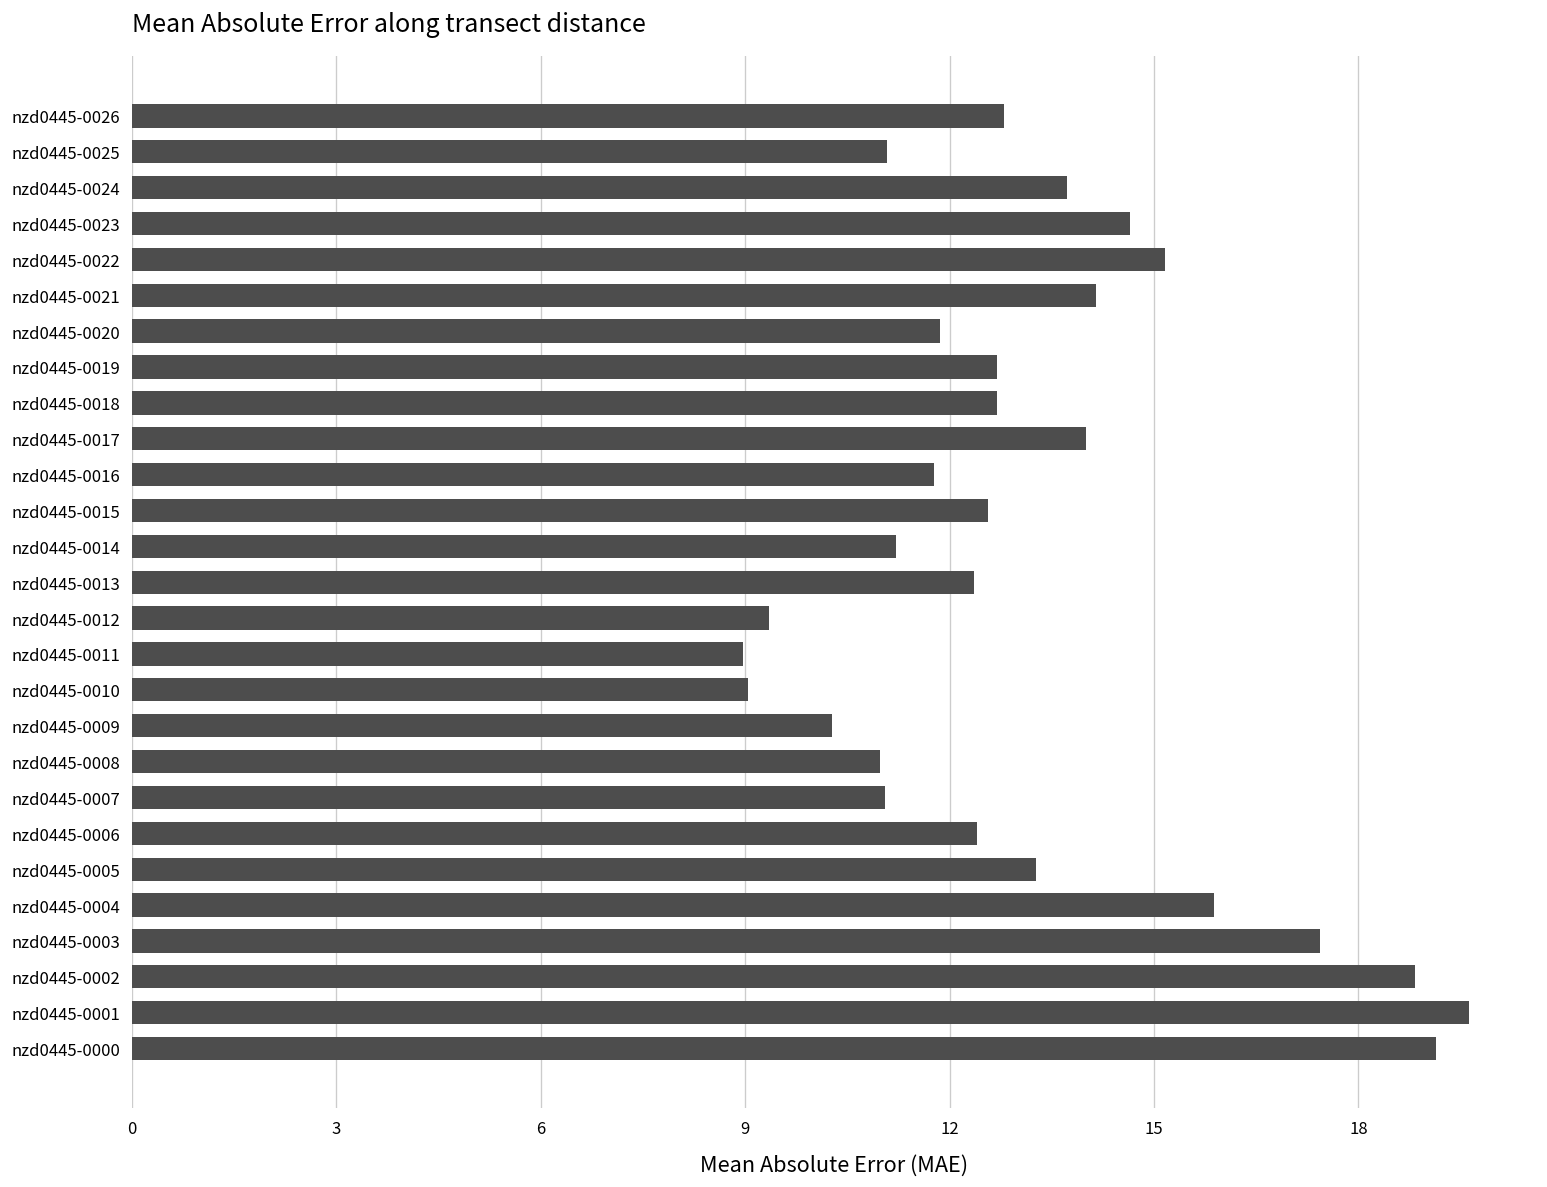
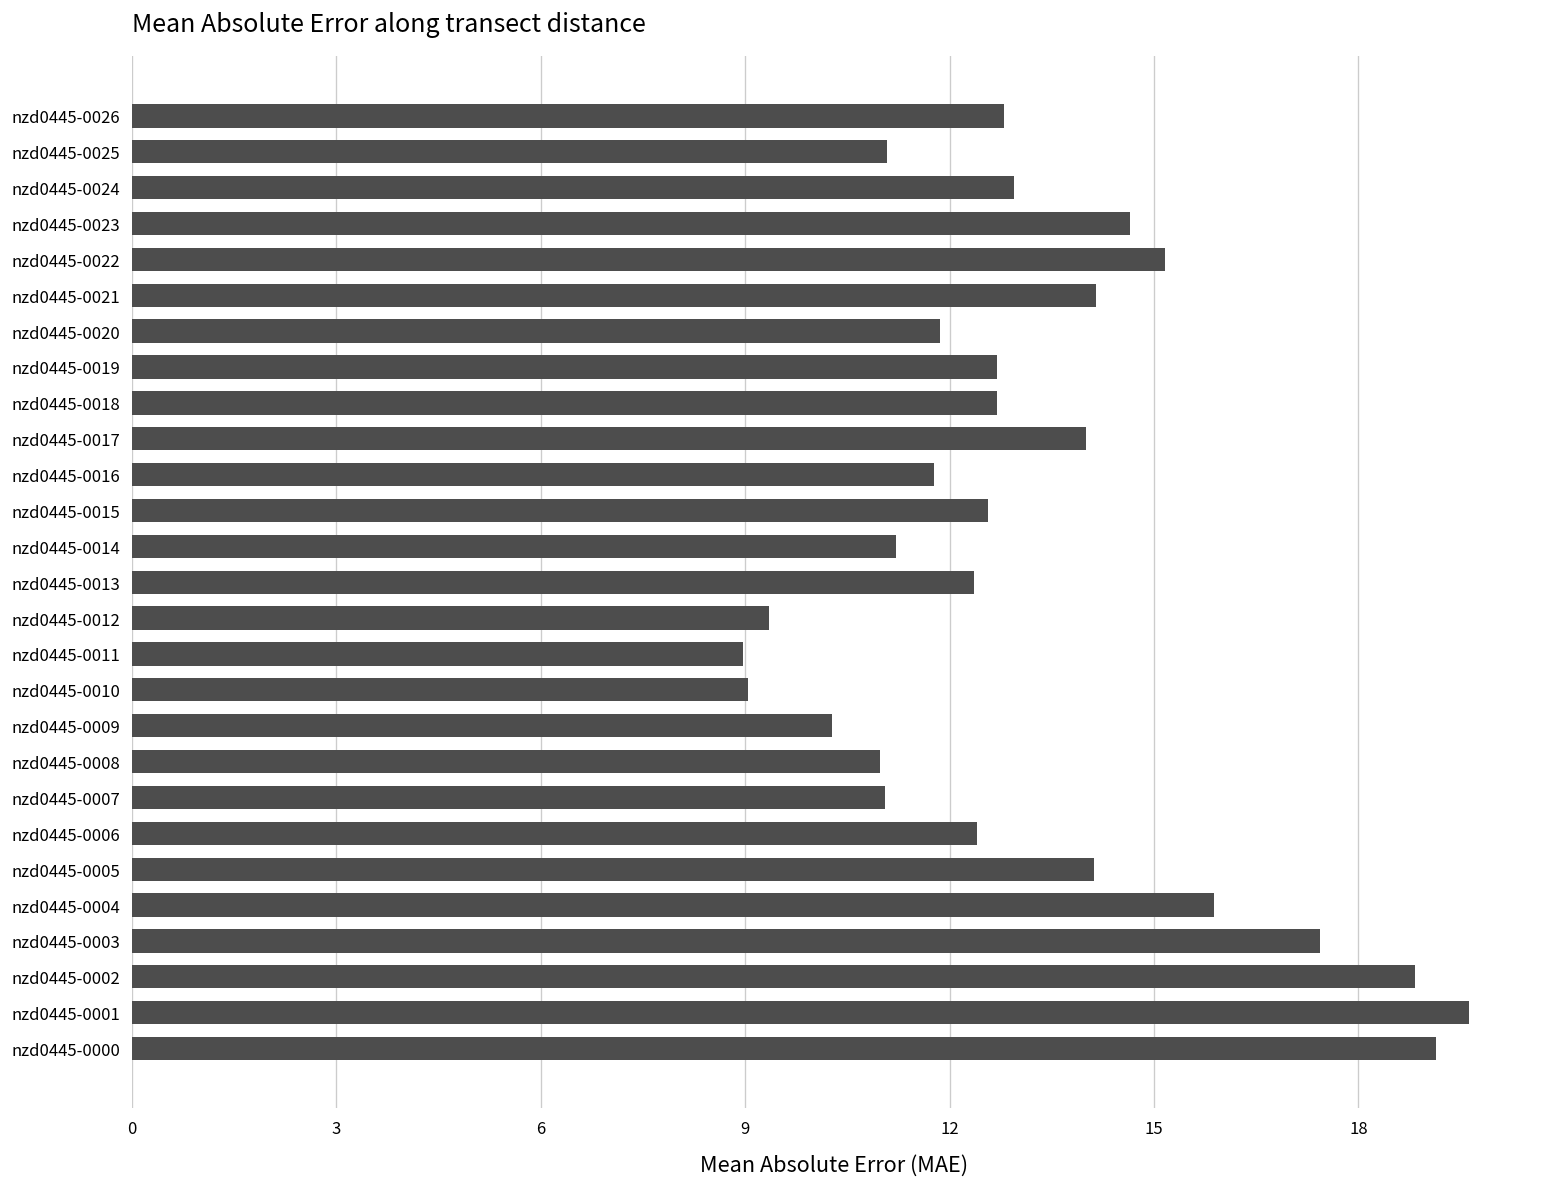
  {
    "nzd0445-0026": 12.8,
    "nzd0445-0025": 11.1,
-   "nzd0445-0024": 13.7,
+   "nzd0445-0024": 12.9,
    "nzd0445-0023": 14.6,
    "nzd0445-0022": 15.2,
    "nzd0445-0021": 14.1,
    "nzd0445-0020": 11.9,
    "nzd0445-0019": 12.7,
    "nzd0445-0018": 12.7,
    "nzd0445-0017": 14.0,
    "nzd0445-0016": 11.8,
    "nzd0445-0015": 12.6,
    "nzd0445-0014": 11.2,
    "nzd0445-0013": 12.4,
    "nzd0445-0012": 9.3,
    "nzd0445-0011": 9.0,
    "nzd0445-0010": 9.0,
    "nzd0445-0009": 10.3,
    "nzd0445-0008": 11.0,
    "nzd0445-0007": 11.0,
    "nzd0445-0006": 12.4,
-   "nzd0445-0005": 13.3,
+   "nzd0445-0005": 14.1,
    "nzd0445-0004": 15.9,
    "nzd0445-0003": 17.4,
    "nzd0445-0002": 18.8,
    "nzd0445-0001": 19.6,
    "nzd0445-0000": 19.1
  }
